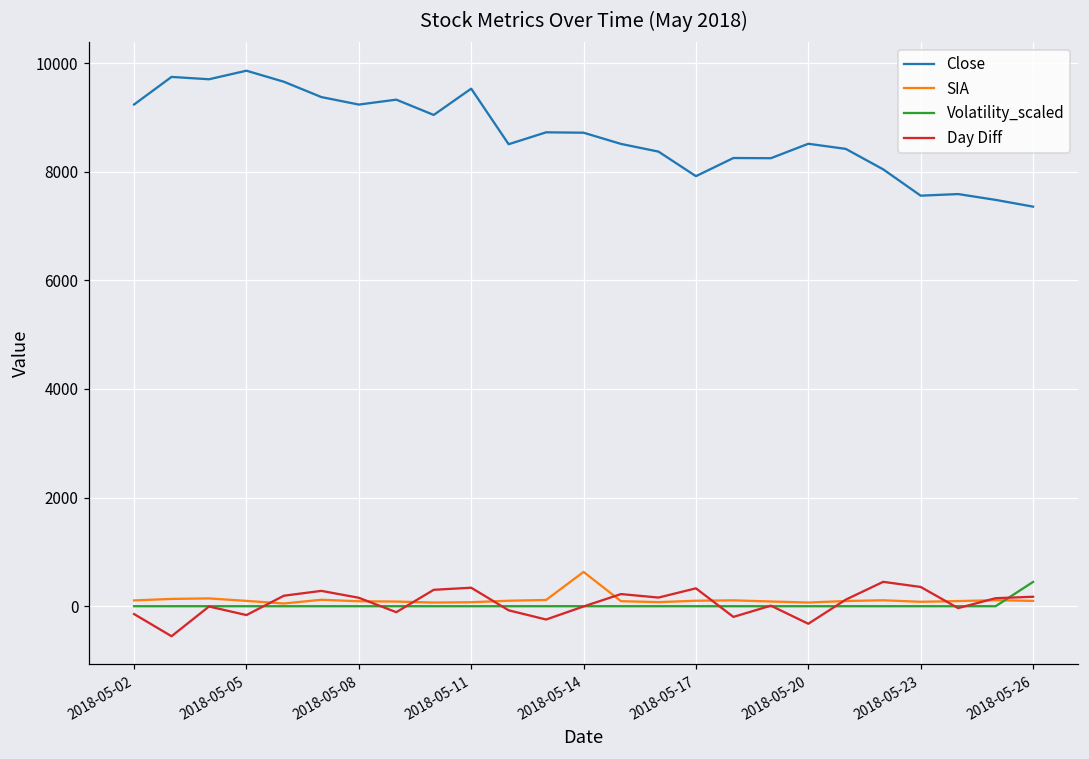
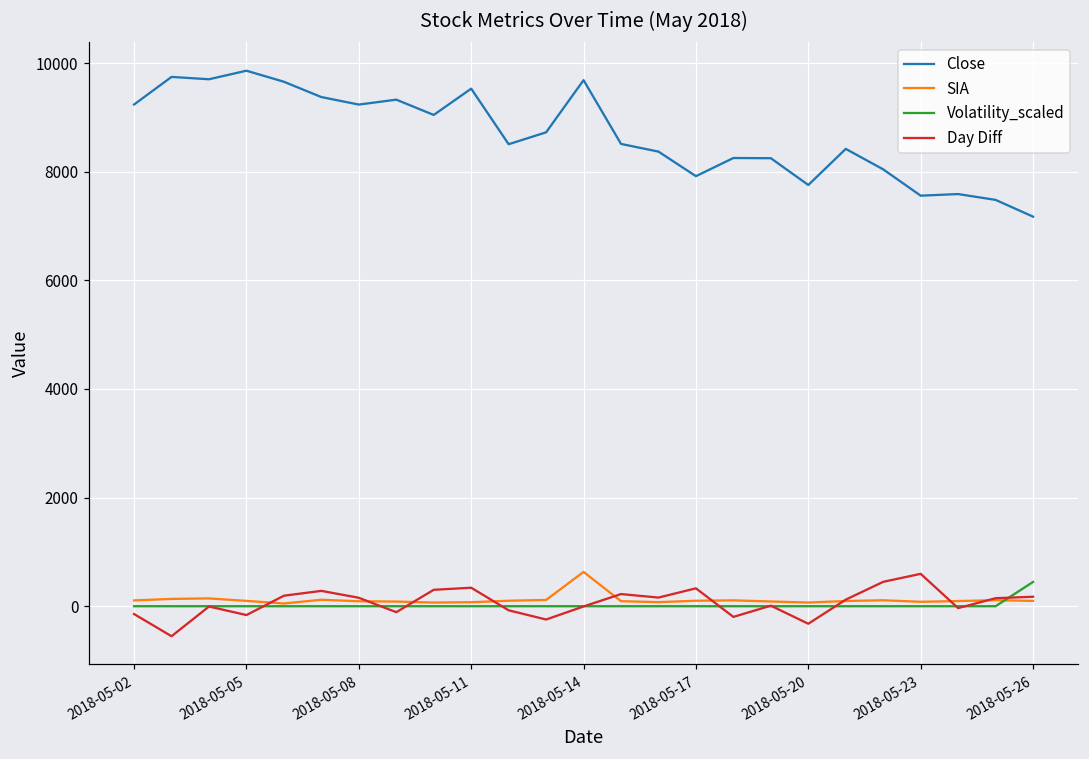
  {
    "Close": {
      "2018-05-02": 9200,
      "2018-05-05": 9900,
      "2018-05-08": 9200,
      "2018-05-11": 9500,
-     "2018-05-14": 8700,
+     "2018-05-14": 9700,
      "2018-05-17": 7900,
-     "2018-05-20": 8500,
+     "2018-05-20": 7800,
      "2018-05-23": 7600,
-     "2018-05-26": 7400
+     "2018-05-26": 7200
    },
    "SIA": {
      "2018-05-02": 100,
      "2018-05-05": 100,
      "2018-05-08": 100,
      "2018-05-11": 100,
      "2018-05-14": 600,
      "2018-05-17": 100,
      "2018-05-20": 100,
      "2018-05-23": 100,
      "2018-05-26": 100
    },
    "Volatility_scaled": {
      "2018-05-02": 0,
      "2018-05-05": 0,
      "2018-05-08": 0,
      "2018-05-11": 0,
      "2018-05-17": 0,
      "2018-05-20": 0,
      "2018-05-23": 0,
      "2018-05-26": 400
    },
    "Day Diff": {
      "2018-05-02": -100,
      "2018-05-05": -200,
      "2018-05-08": 200,
      "2018-05-11": 300,
      "2018-05-17": 300,
      "2018-05-20": -300,
-     "2018-05-23": 400,
+     "2018-05-23": 600,
      "2018-05-26": 200
    }
  }
